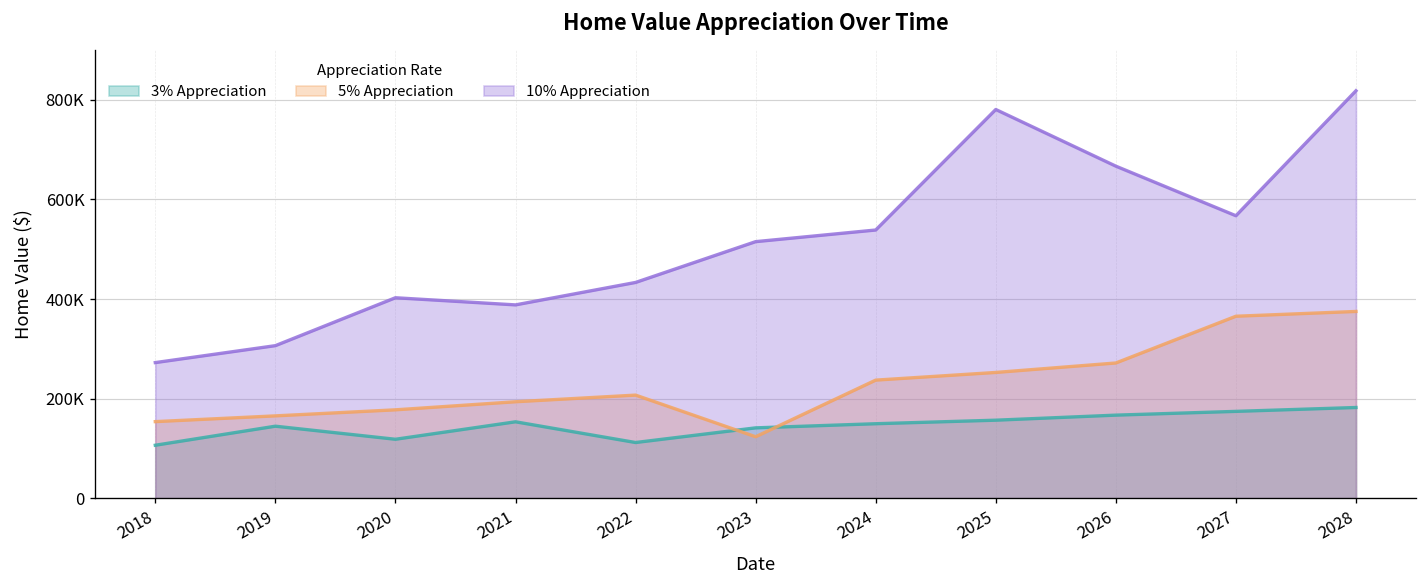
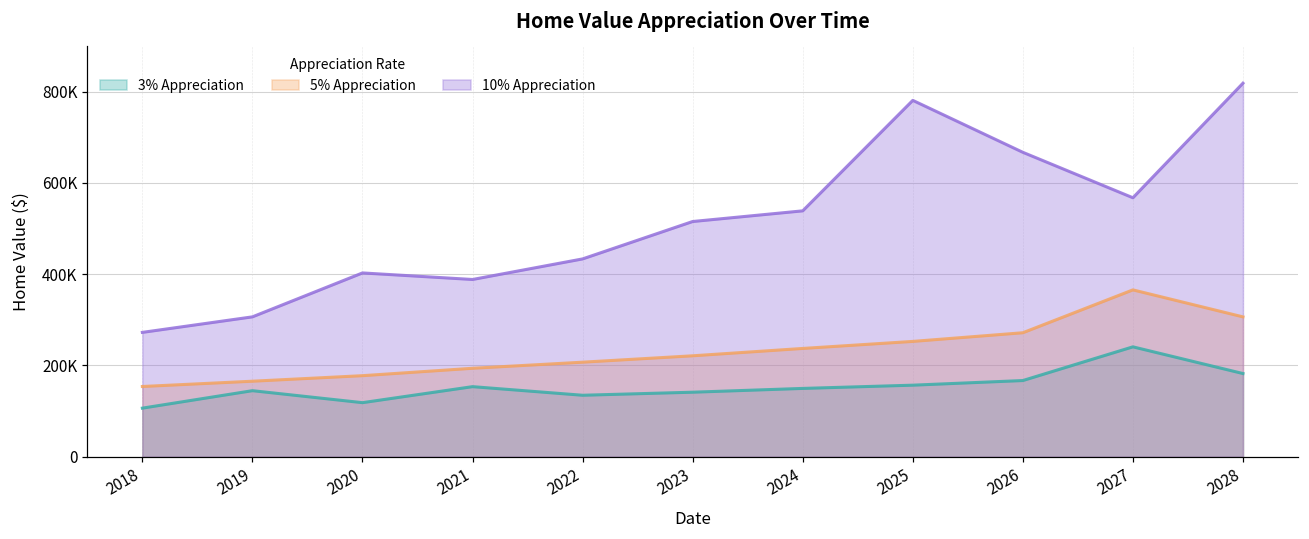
  {
    "3% Appreciation": {
      "2018": 110000,
      "2019": 140000,
      "2020": 120000,
      "2021": 150000,
-     "2022": 110000,
+     "2022": 130000,
      "2023": 140000,
      "2024": 150000,
      "2025": 160000,
      "2026": 170000,
-     "2027": 170000,
+     "2027": 240000,
      "2028": 180000
    },
    "5% Appreciation": {
      "2018": 150000,
      "2019": 170000,
      "2020": 180000,
      "2021": 190000,
      "2022": 210000,
-     "2023": 120000,
+     "2023": 220000,
      "2024": 240000,
      "2025": 250000,
      "2026": 270000,
      "2027": 370000,
-     "2028": 380000
+     "2028": 310000
    },
    "10% Appreciation": {
      "2018": 270000,
      "2019": 310000,
      "2020": 400000,
      "2021": 390000,
      "2022": 430000,
      "2023": 520000,
      "2024": 540000,
      "2025": 780000,
      "2026": 670000,
      "2027": 570000,
      "2028": 820000
    }
  }
